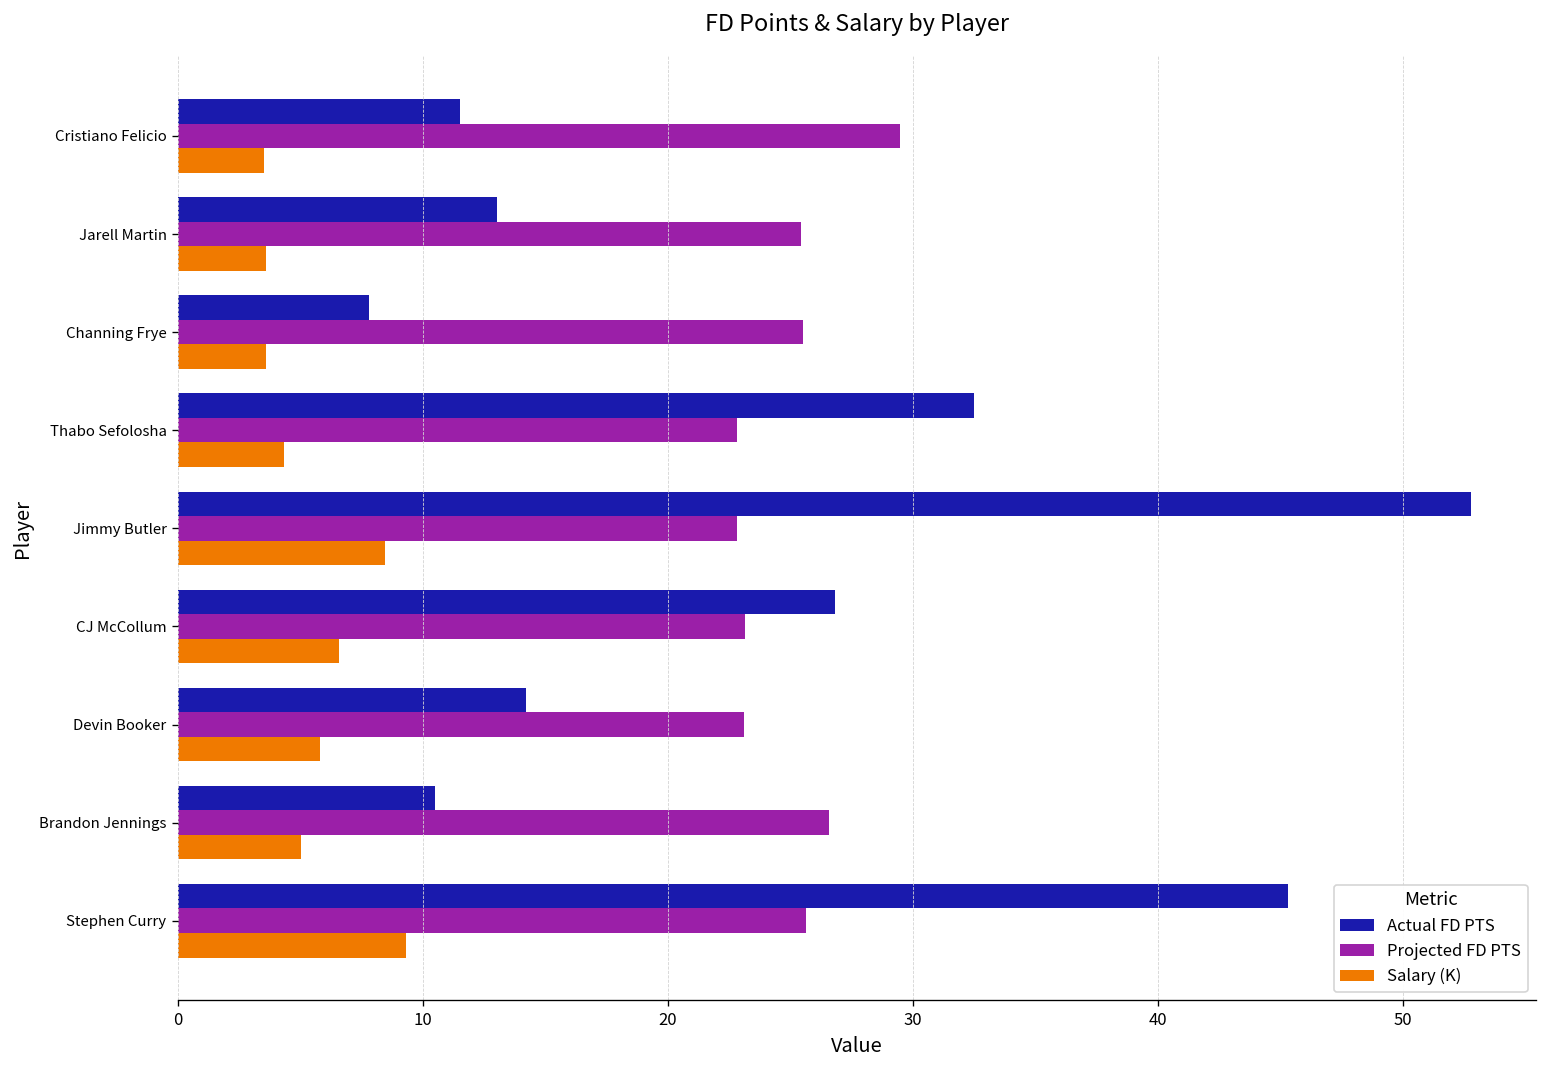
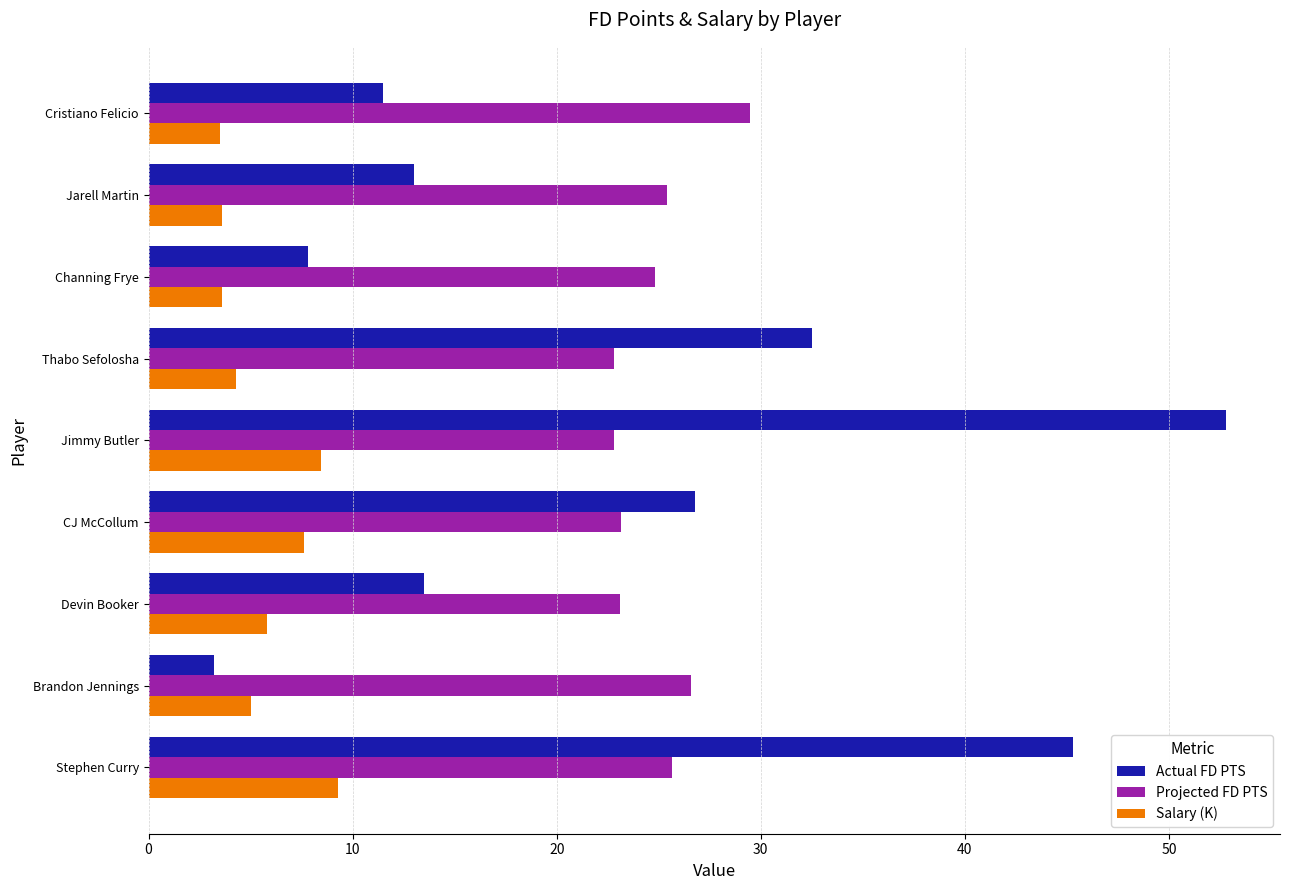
  {
    "Actual FD PTS": {
      "Cristiano Felicio": 11.5,
      "Jarell Martin": 13.0,
      "Channing Frye": 7.8,
      "Thabo Sefolosha": 32.5,
      "Jimmy Butler": 52.8,
      "CJ McCollum": 26.8,
-     "Devin Booker": 14.2,
-     "Brandon Jennings": 10.5,
+     "Devin Booker": 13.5,
+     "Brandon Jennings": 3.2,
      "Stephen Curry": 45.3
    },
    "Projected FD PTS": {
      "Cristiano Felicio": 29.5,
      "Jarell Martin": 25.4,
-     "Channing Frye": 25.5,
+     "Channing Frye": 24.8,
      "Thabo Sefolosha": 22.8,
      "Jimmy Butler": 22.8,
      "CJ McCollum": 23.2,
      "Devin Booker": 23.1,
      "Brandon Jennings": 26.6,
      "Stephen Curry": 25.6
    },
    "Salary (K)": {
      "Cristiano Felicio": 3.5,
      "Jarell Martin": 3.6,
      "Channing Frye": 3.6,
      "Thabo Sefolosha": 4.3,
      "Jimmy Butler": 8.5,
-     "CJ McCollum": 6.6,
+     "CJ McCollum": 7.6,
      "Devin Booker": 5.8,
      "Brandon Jennings": 5.0,
      "Stephen Curry": 9.3
    }
  }
